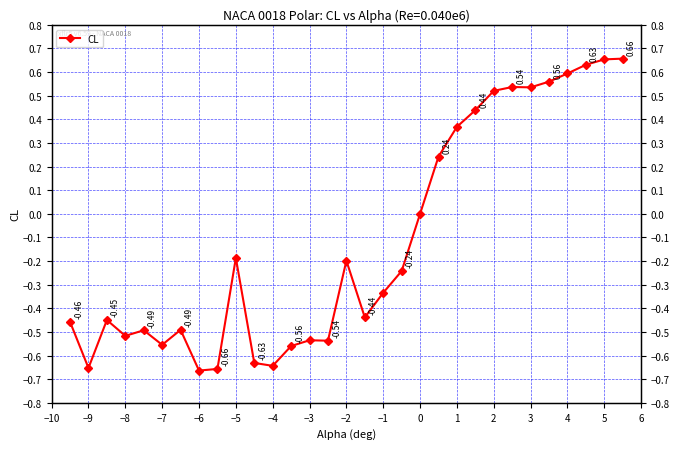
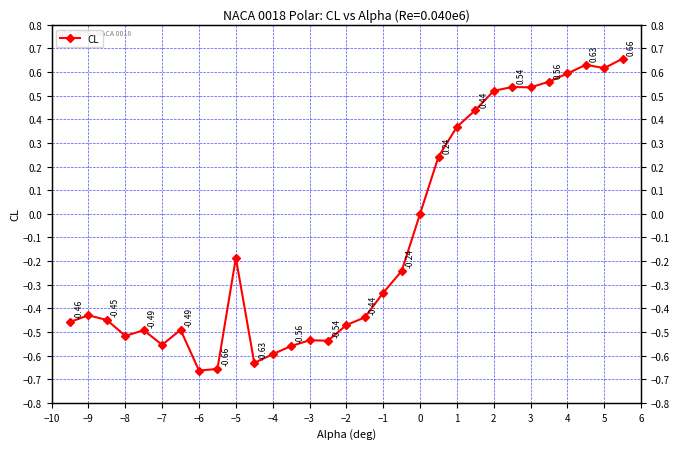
  {
-   "−9": -0.65,
+   "−9": -0.43,
    "−8": -0.52,
    "−7": -0.55,
    "−5": -0.19,
-   "−4": -0.64,
-   "−2": -0.20,
+   "−4": -0.59,
+   "−2": -0.47,
    "0": 0.00,
    "1": 0.37,
-   "5": 0.65
+   "5": 0.62
  }
